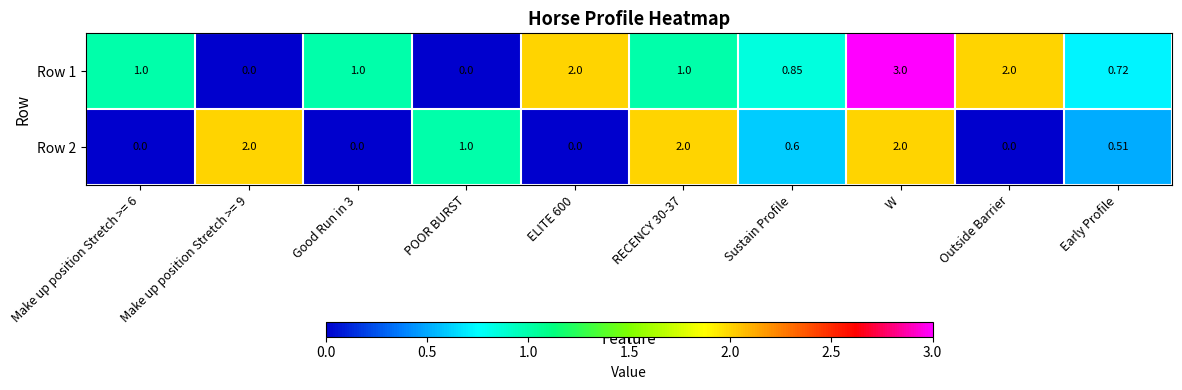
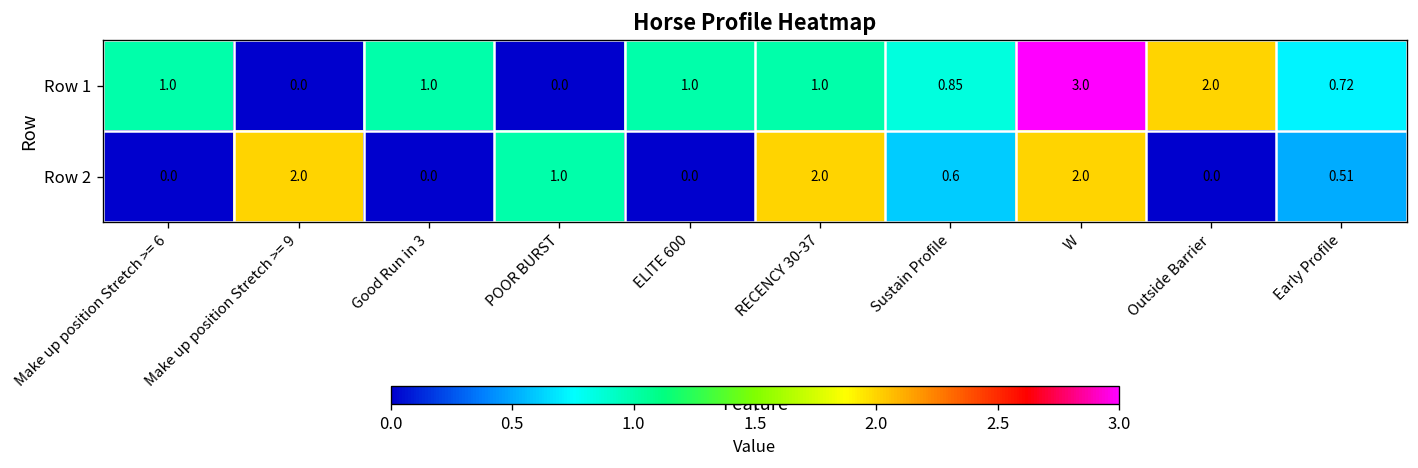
  {
    "Row 1": {
      "Make up position Stretch >= 6": 1.0,
      "Make up position Stretch >= 9": 0.0,
      "Good Run in 3": 1.0,
      "POOR BURST": 0.0,
-     "ELITE 600": 2.0,
+     "ELITE 600": 1.0,
      "RECENCY 30-37": 1.0,
      "Sustain Profile": 0.85,
      "W": 3.0,
      "Outside Barrier": 2.0,
      "Early Profile": 0.72
    },
    "Row 2": {
      "Make up position Stretch >= 6": 0.0,
      "Make up position Stretch >= 9": 2.0,
      "Good Run in 3": 0.0,
      "POOR BURST": 1.0,
      "ELITE 600": 0.0,
      "RECENCY 30-37": 2.0,
      "Sustain Profile": 0.6,
      "W": 2.0,
      "Outside Barrier": 0.0,
      "Early Profile": 0.51
    }
  }
